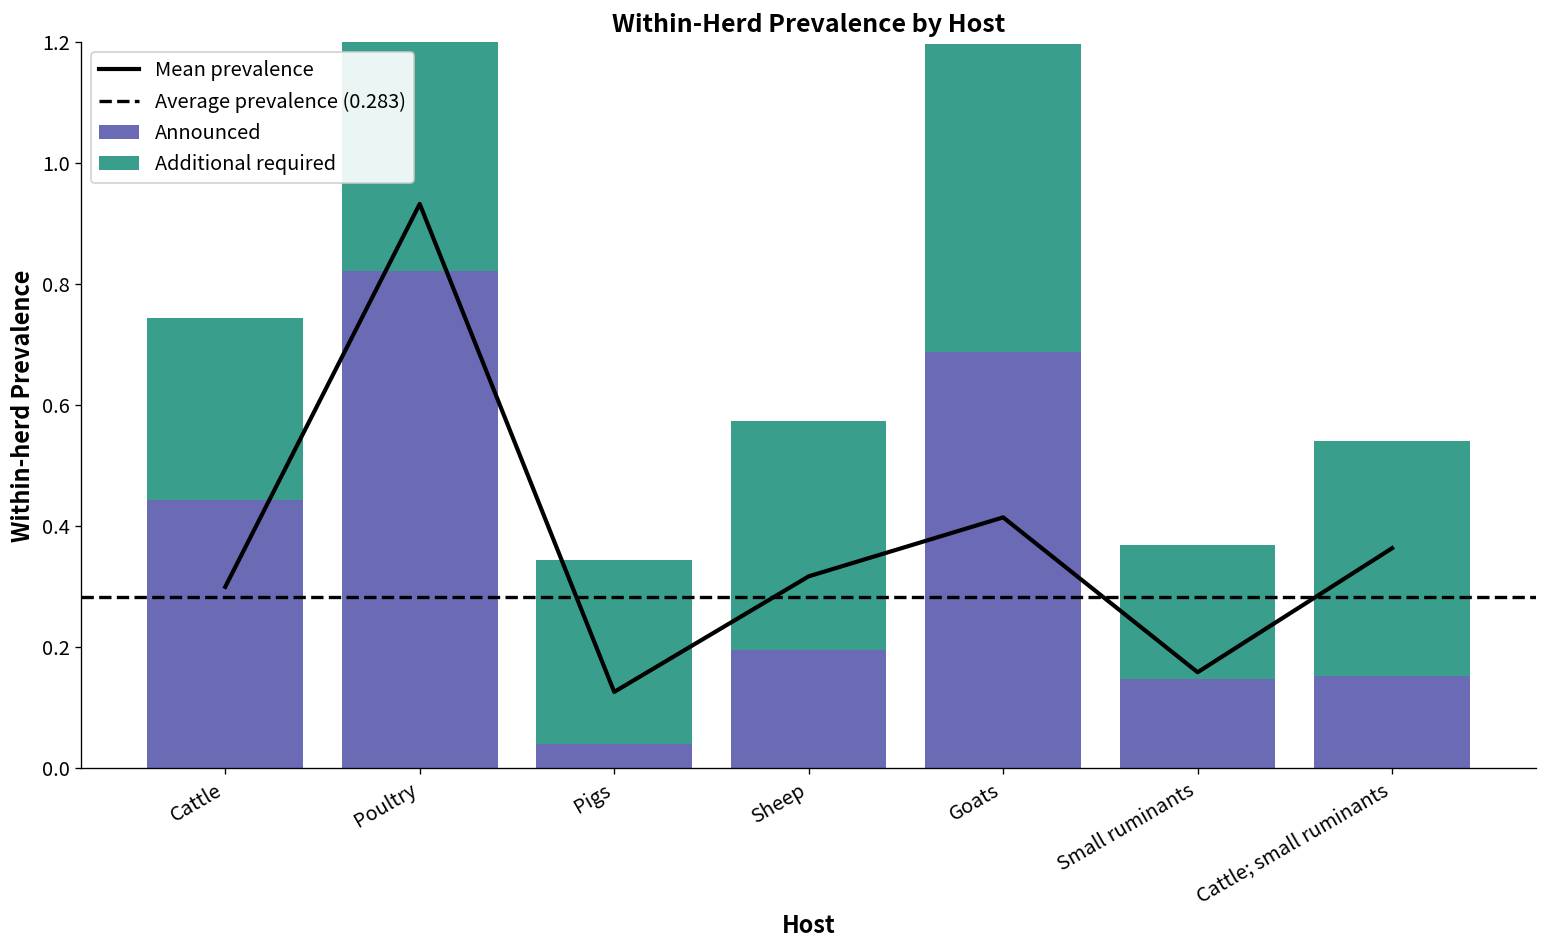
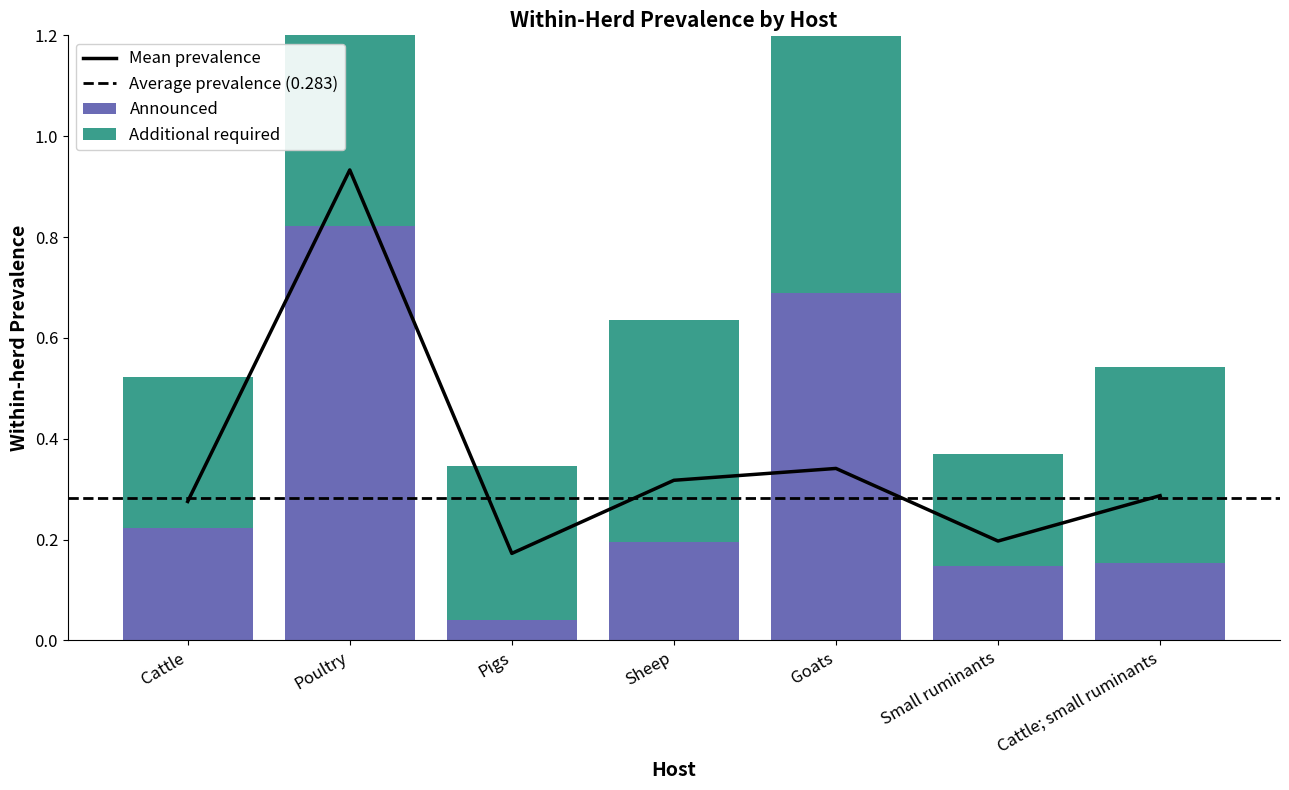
  {
    "Mean prevalence": {
-     "Cattle": 0.30,
+     "Cattle": 0.28,
      "Poultry": 0.93,
-     "Pigs": 0.13,
+     "Pigs": 0.17,
      "Sheep": 0.32,
-     "Goats": 0.42,
-     "Small ruminants": 0.16,
-     "Cattle; small ruminants": 0.36
+     "Goats": 0.34,
+     "Small ruminants": 0.20,
+     "Cattle; small ruminants": 0.29
    },
    "Announced": {
-     "Cattle": 0.44,
+     "Cattle": 0.22,
      "Poultry": 0.82,
      "Pigs": 0.04,
      "Sheep": 0.20,
      "Goats": 0.69,
      "Small ruminants": 0.15,
      "Cattle; small ruminants": 0.15
    },
    "Additional required": {
      "Cattle": 0.30,
      "Pigs": 0.31,
-     "Sheep": 0.38,
+     "Sheep": 0.44,
      "Goats": 0.51,
      "Small ruminants": 0.22,
      "Cattle; small ruminants": 0.39
    }
  }
